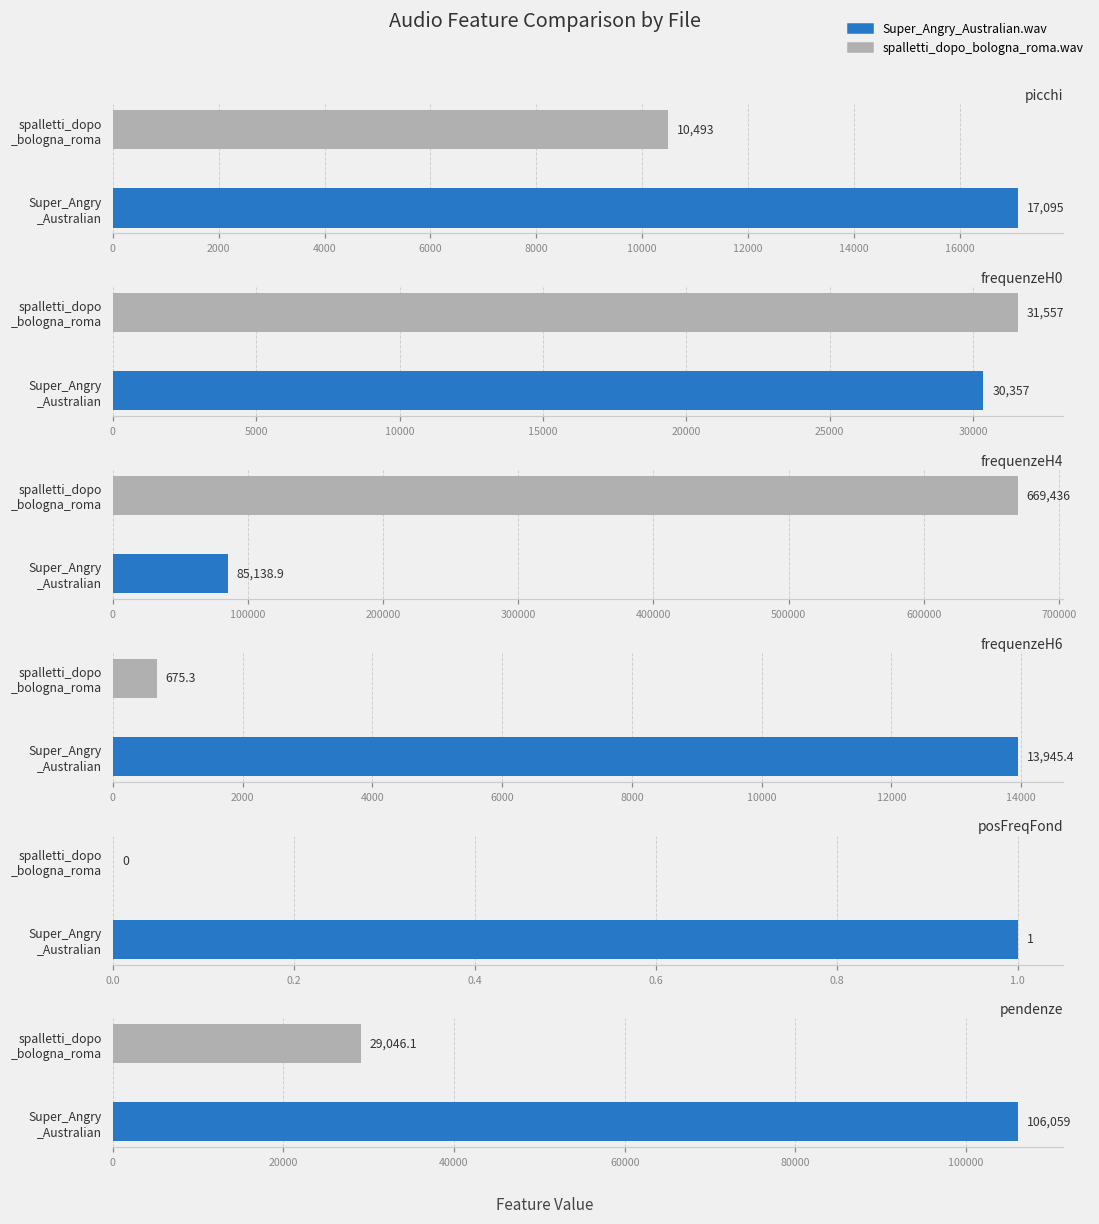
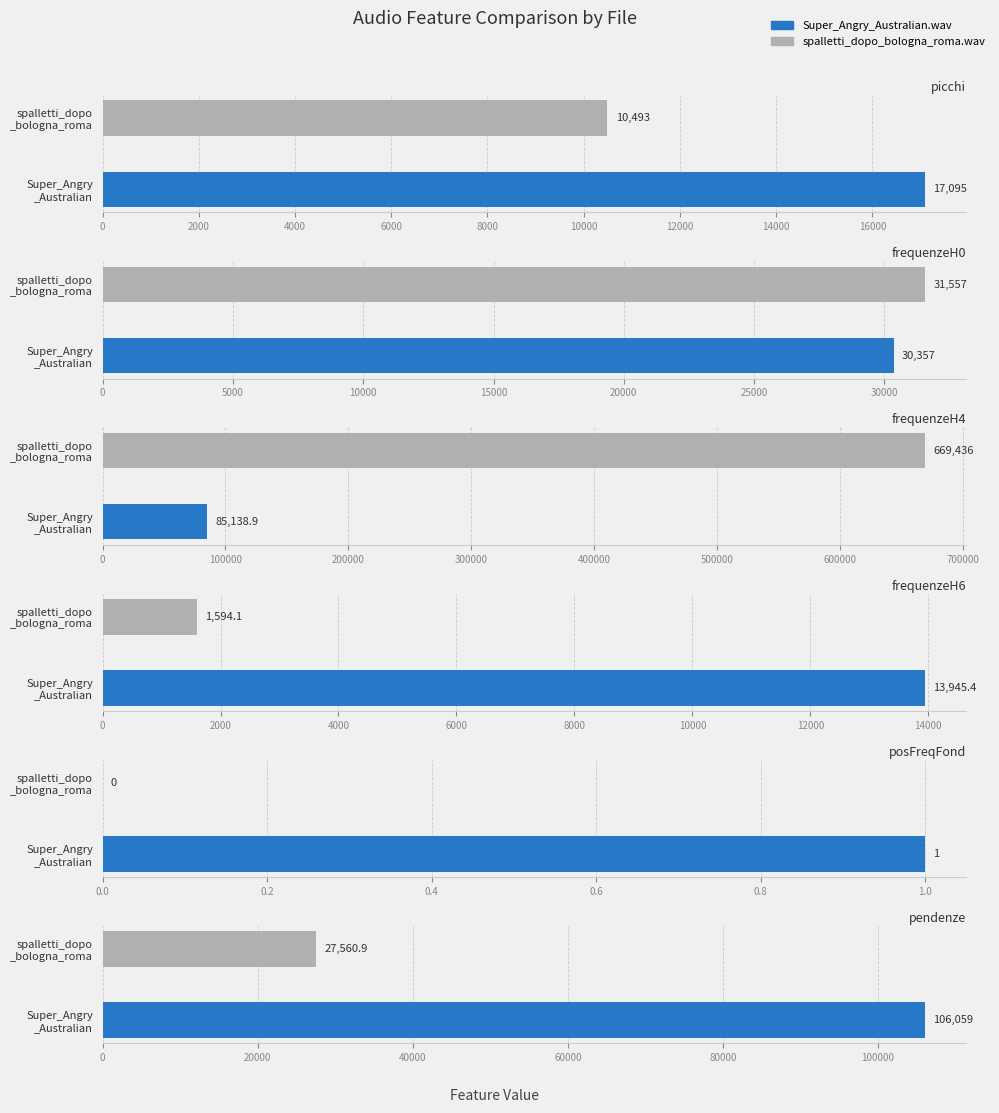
  {
    "picchi": {
      "spalletti_dopo _bologna_roma": "10,493",
      "Super_Angry _Australian": "17,095"
    },
    "frequenzeH0": {
      "spalletti_dopo _bologna_roma": "31,557",
      "Super_Angry _Australian": "30,357"
    },
    "frequenzeH4": {
      "spalletti_dopo _bologna_roma": "669,436",
      "Super_Angry _Australian": "85,138.9"
    },
    "frequenzeH6": {
-     "spalletti_dopo _bologna_roma": "675.3",
+     "spalletti_dopo _bologna_roma": "1,594.1",
      "Super_Angry _Australian": "13,945.4"
    },
    "posFreqFond": {
      "spalletti_dopo _bologna_roma": "0",
      "Super_Angry _Australian": "1"
    },
    "pendenze": {
-     "spalletti_dopo _bologna_roma": "29,046.1",
+     "spalletti_dopo _bologna_roma": "27,560.9",
      "Super_Angry _Australian": "106,059"
    }
  }
